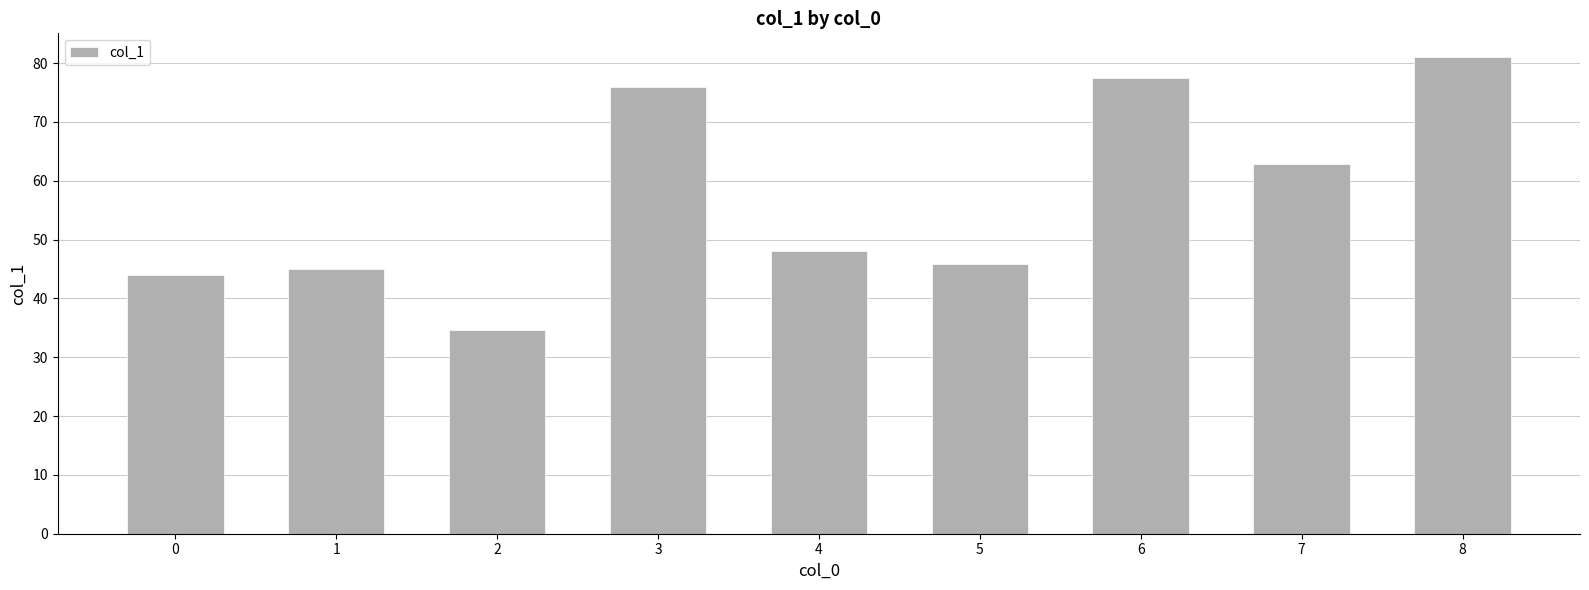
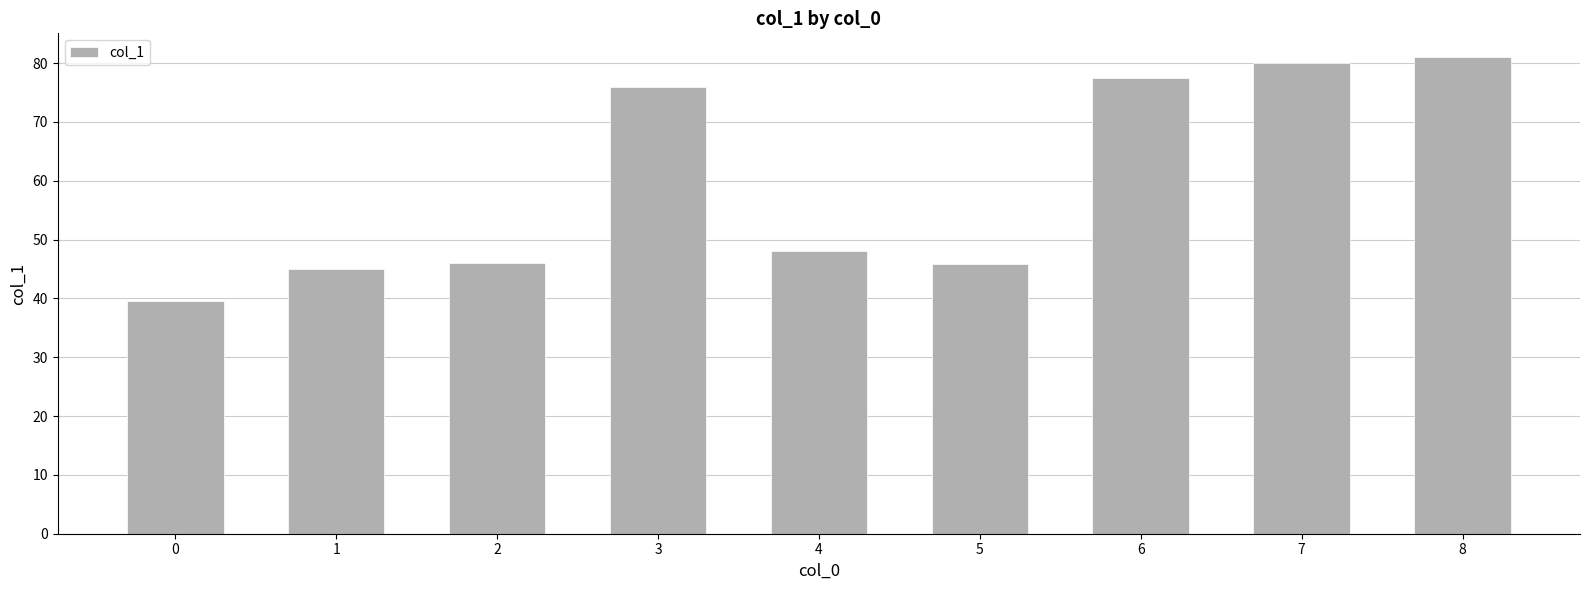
  {
-   "0": 44,
+   "0": 40,
    "1": 45,
-   "2": 35,
+   "2": 46,
    "3": 76,
    "4": 48,
    "5": 46,
    "6": 78,
-   "7": 63,
+   "7": 80,
    "8": 81
  }
